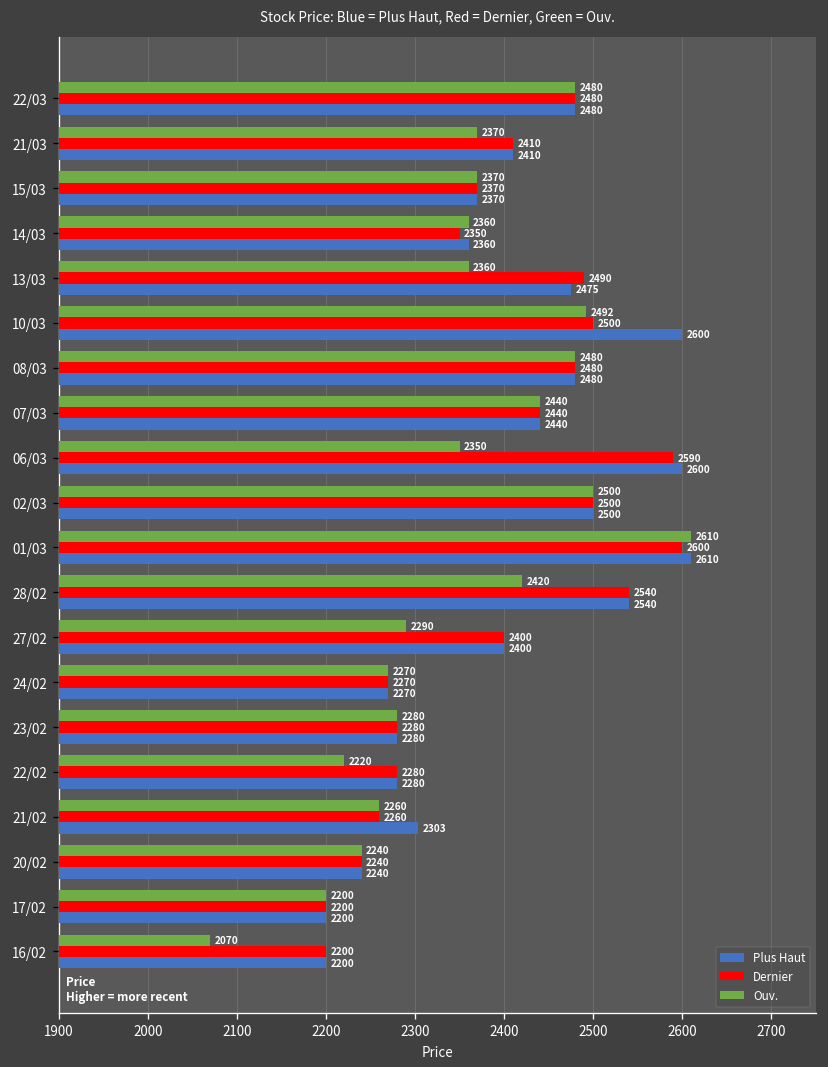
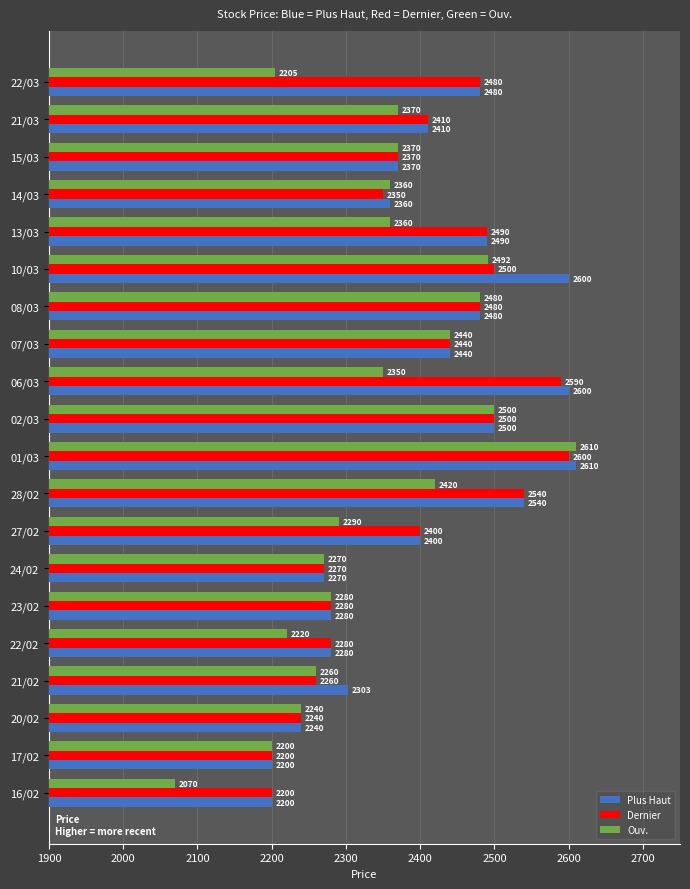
  {
    "Plus Haut": {
      "22/03": 2480,
      "21/03": 2410,
      "15/03": 2370,
      "14/03": 2360,
-     "13/03": 2475,
+     "13/03": 2490,
      "10/03": 2600,
      "08/03": 2480,
      "07/03": 2440,
      "06/03": 2600,
      "02/03": 2500,
      "01/03": 2610,
      "28/02": 2540,
      "27/02": 2400,
      "24/02": 2270,
      "23/02": 2280,
      "22/02": 2280,
      "21/02": 2303,
      "20/02": 2240,
      "17/02": 2200,
      "16/02": 2200
    },
    "Dernier": {
      "22/03": 2480,
      "21/03": 2410,
      "15/03": 2370,
      "14/03": 2350,
      "13/03": 2490,
      "10/03": 2500,
      "08/03": 2480,
      "07/03": 2440,
      "06/03": 2590,
      "02/03": 2500,
      "01/03": 2600,
      "28/02": 2540,
      "27/02": 2400,
      "24/02": 2270,
      "23/02": 2280,
      "22/02": 2280,
      "21/02": 2260,
      "20/02": 2240,
      "17/02": 2200,
      "16/02": 2200
    },
    "Ouv.": {
-     "22/03": 2480,
+     "22/03": 2205,
      "21/03": 2370,
      "15/03": 2370,
      "14/03": 2360,
      "13/03": 2360,
      "10/03": 2492,
      "08/03": 2480,
      "07/03": 2440,
      "06/03": 2350,
      "02/03": 2500,
      "01/03": 2610,
      "28/02": 2420,
      "27/02": 2290,
      "24/02": 2270,
      "23/02": 2280,
      "22/02": 2220,
      "21/02": 2260,
      "20/02": 2240,
      "17/02": 2200,
      "16/02": 2070
    }
  }
